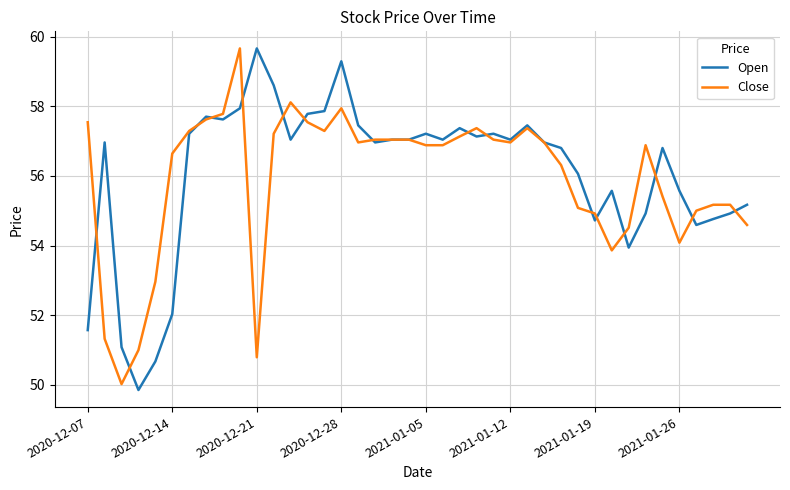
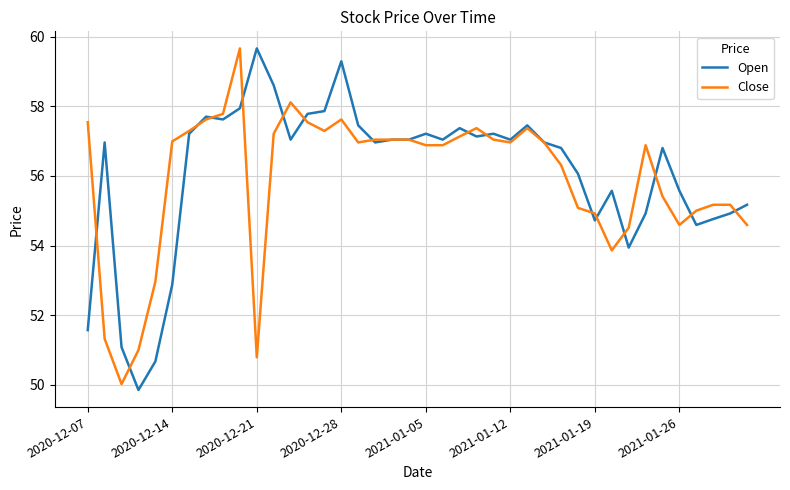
  {
    "Open": {
      "2020-12-07": 51.6,
-     "2020-12-14": 52.0,
+     "2020-12-14": 52.9,
      "2020-12-21": 59.7,
      "2020-12-28": 59.3,
      "2021-01-05": 57.2,
      "2021-01-12": 57.0,
      "2021-01-19": 54.7,
      "2021-01-26": 55.6
    },
    "Close": {
      "2020-12-07": 57.5,
-     "2020-12-14": 56.6,
+     "2020-12-14": 57.0,
      "2020-12-21": 50.8,
-     "2020-12-28": 57.9,
+     "2020-12-28": 57.6,
      "2021-01-05": 56.9,
      "2021-01-12": 57.0,
      "2021-01-19": 54.9,
-     "2021-01-26": 54.1
+     "2021-01-26": 54.6
    }
  }
